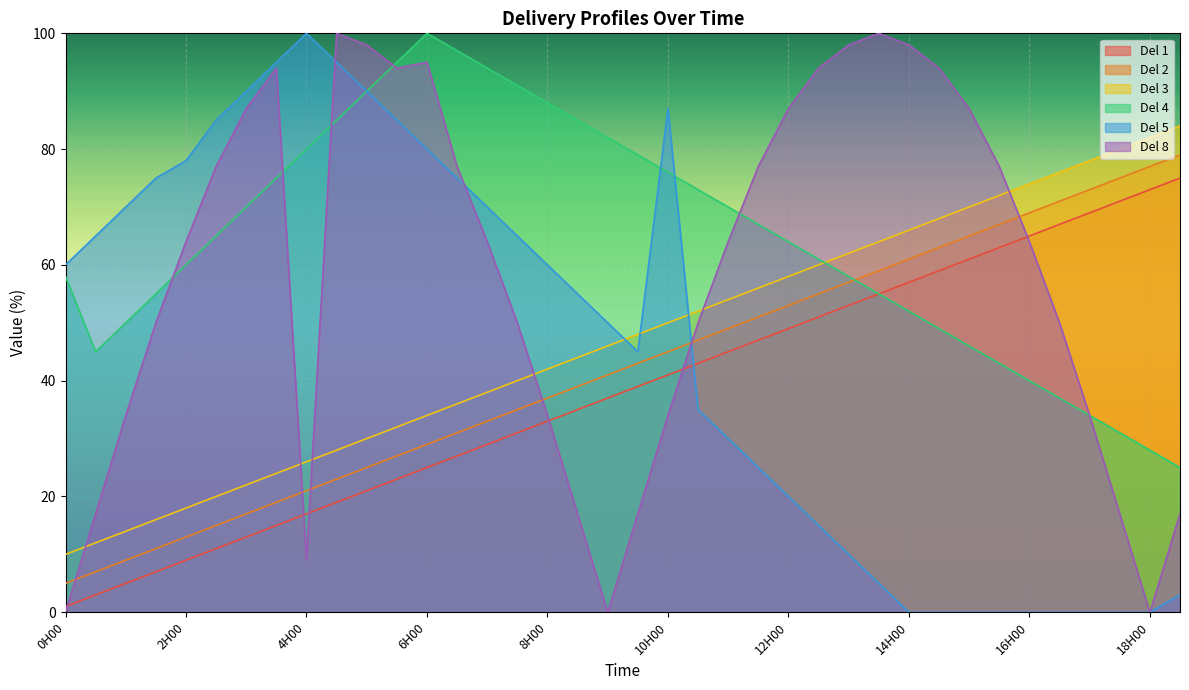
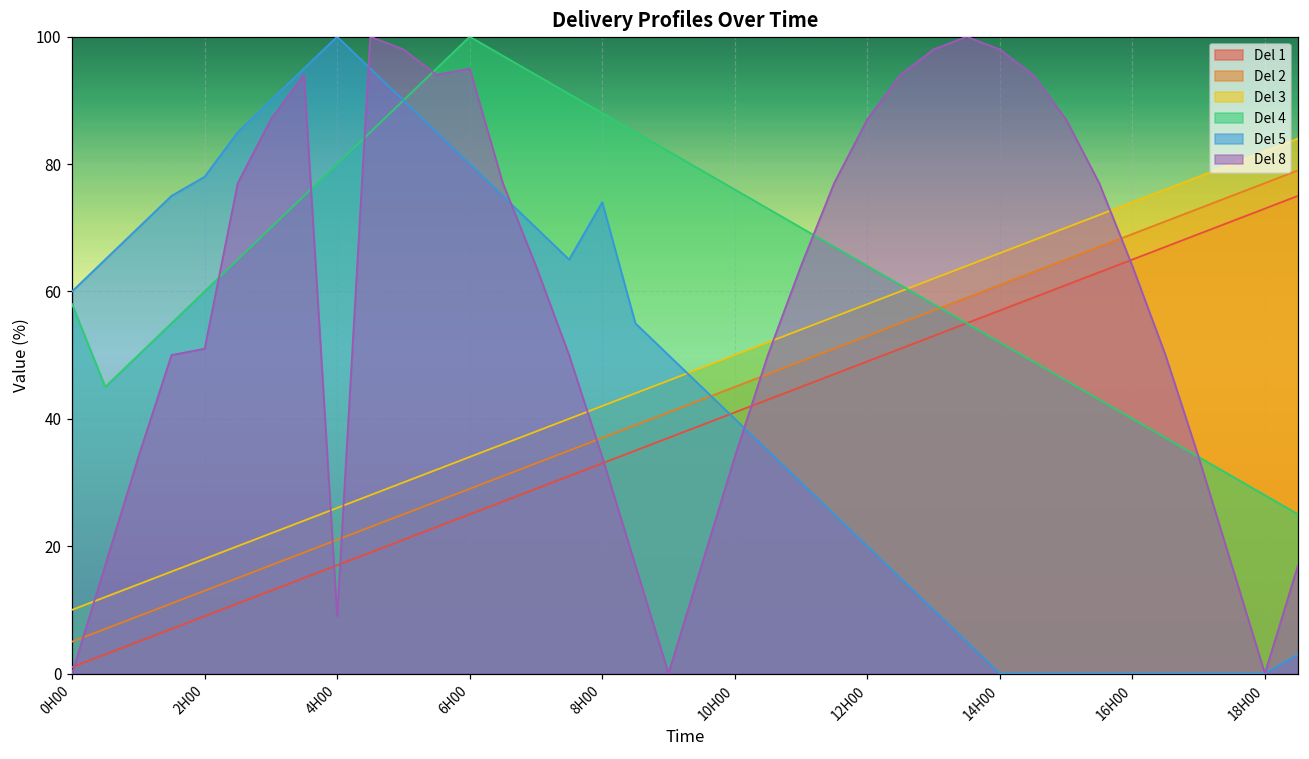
  {
    "Del 3": {
      "0H00": 10,
      "2H00": 18,
      "4H00": 26,
      "6H00": 34,
      "8H00": 42,
      "10H00": 50,
      "12H00": 58,
      "14H00": 66,
      "16H00": 74
    },
    "Del 4": {
      "0H00": 58,
      "2H00": 60,
      "4H00": 80,
      "6H00": 100,
      "8H00": 88,
      "10H00": 76,
      "12H00": 64,
      "14H00": 52,
      "16H00": 40,
      "18H00": 28
    },
    "Del 5": {
      "0H00": 60,
      "2H00": 78,
      "4H00": 100,
      "6H00": 80,
-     "8H00": 60,
-     "10H00": 87,
+     "8H00": 74,
+     "10H00": 40,
      "12H00": 20,
      "14H00": 0,
      "16H00": 0
    },
    "Del 8": {
      "0H00": 0,
-     "2H00": 64,
+     "2H00": 51,
      "4H00": 9,
      "6H00": 95,
      "8H00": 34,
      "10H00": 34,
      "12H00": 87,
      "14H00": 98,
      "16H00": 64
    }
  }
